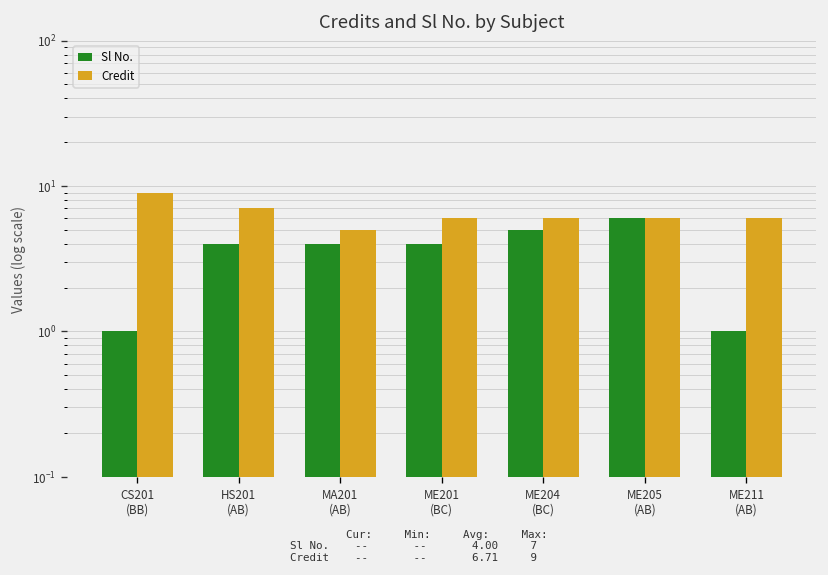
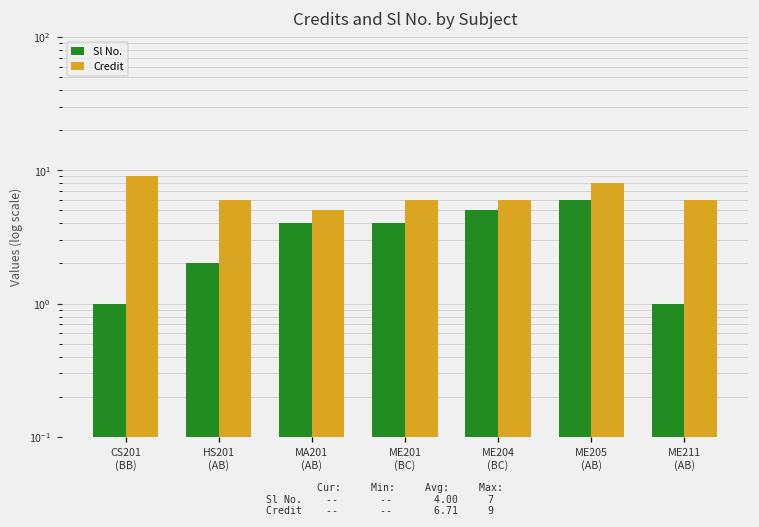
  {
    "Sl No.": {
      "CS201 (BB)": 1,
-     "HS201 (AB)": 4,
+     "HS201 (AB)": 2,
      "MA201 (AB)": 4,
      "ME201 (BC)": 4,
      "ME204 (BC)": 5,
      "ME205 (AB)": 6,
      "ME211 (AB)": 1
    },
    "Credit": {
      "CS201 (BB)": 9,
-     "HS201 (AB)": 7,
+     "HS201 (AB)": 6,
      "MA201 (AB)": 5,
      "ME201 (BC)": 6,
      "ME204 (BC)": 6,
-     "ME205 (AB)": 6,
+     "ME205 (AB)": 8,
      "ME211 (AB)": 6
    }
  }
